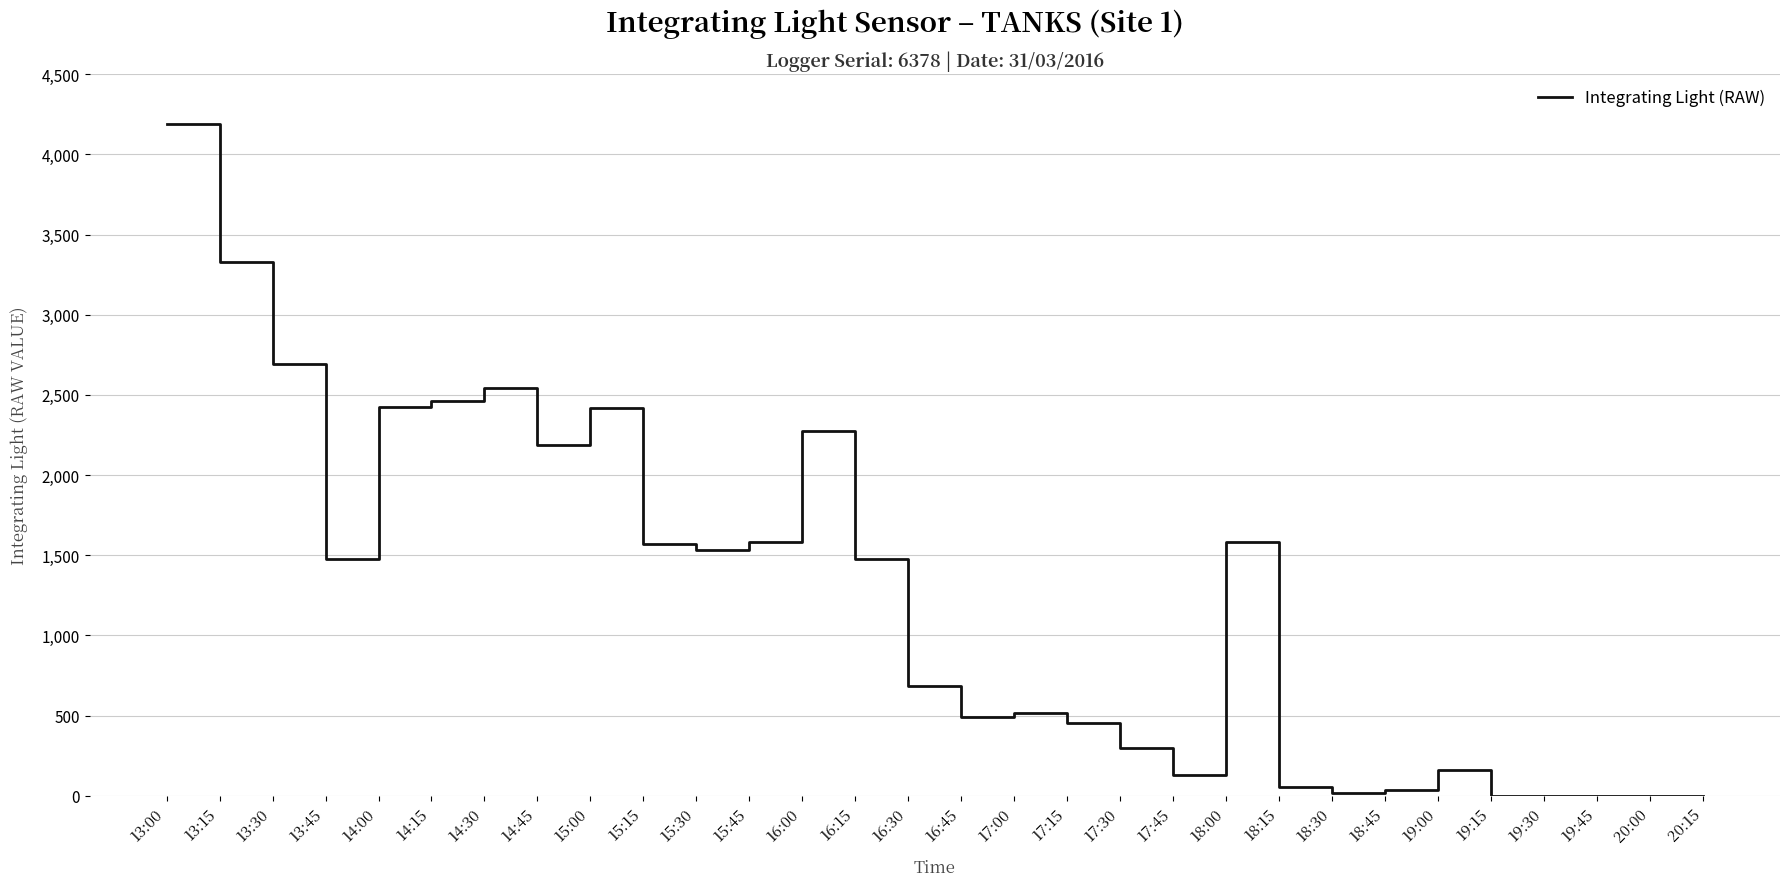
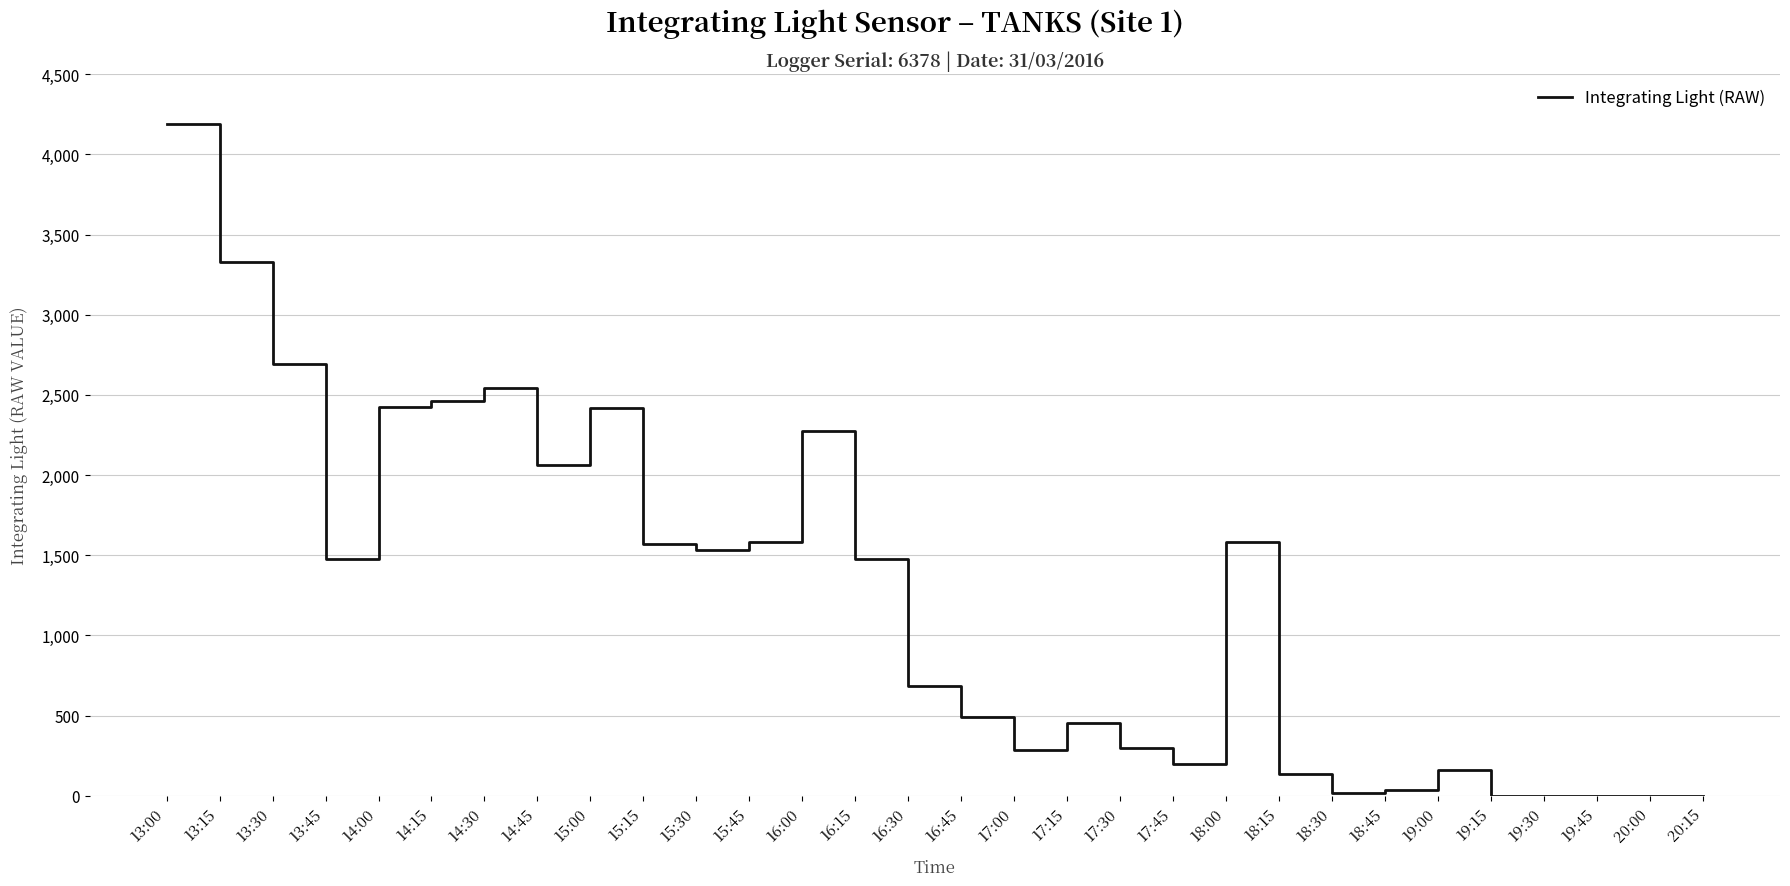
  {
    "13:00": "4,190",
    "13:15": "3,330",
    "13:30": "2,690",
    "13:45": "1,480",
    "14:00": "2,420",
    "14:15": "2,460",
    "14:30": "2,540",
-   "14:45": "2,190",
+   "14:45": "2,060",
    "15:00": "2,420",
    "15:15": "1,570",
    "15:30": "1,530",
    "15:45": "1,580",
    "16:00": "2,280",
    "16:15": "1,470",
    "16:30": "680",
    "16:45": "490",
-   "17:00": "520",
+   "17:00": "290",
    "17:15": "460",
    "17:30": "300",
-   "17:45": "130",
+   "17:45": "200",
    "18:00": "1,580",
-   "18:15": "60",
+   "18:15": "140",
    "18:30": "20",
    "18:45": "40",
    "19:00": "160",
    "19:15": "0",
    "19:30": "0",
    "19:45": "0",
    "20:00": "0",
    "20:15": "0"
  }
